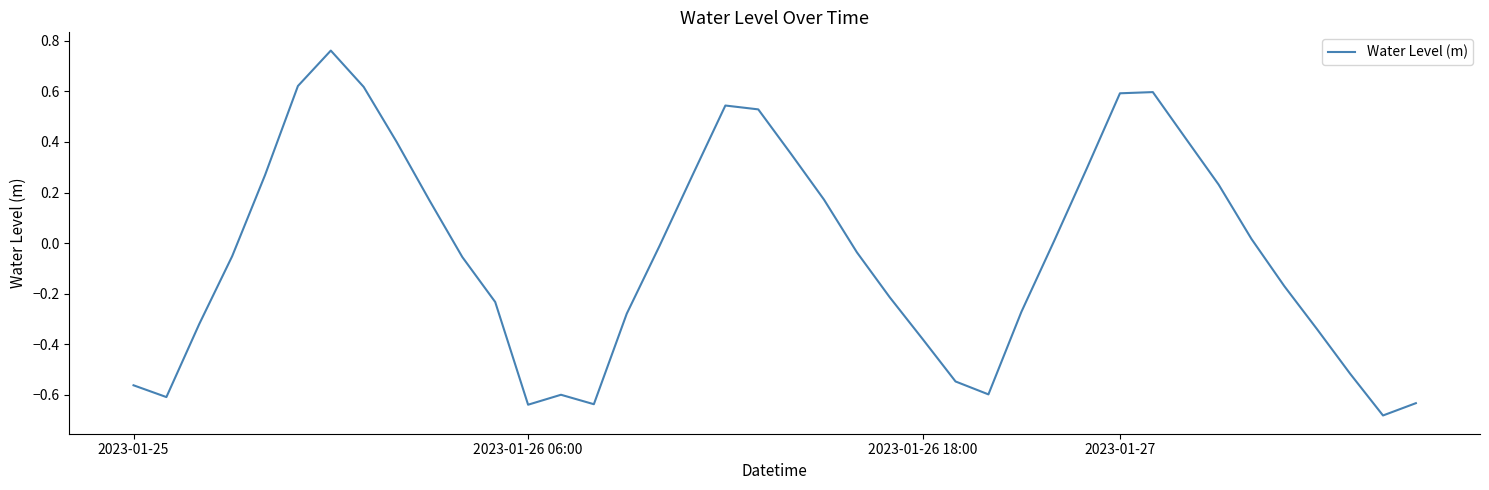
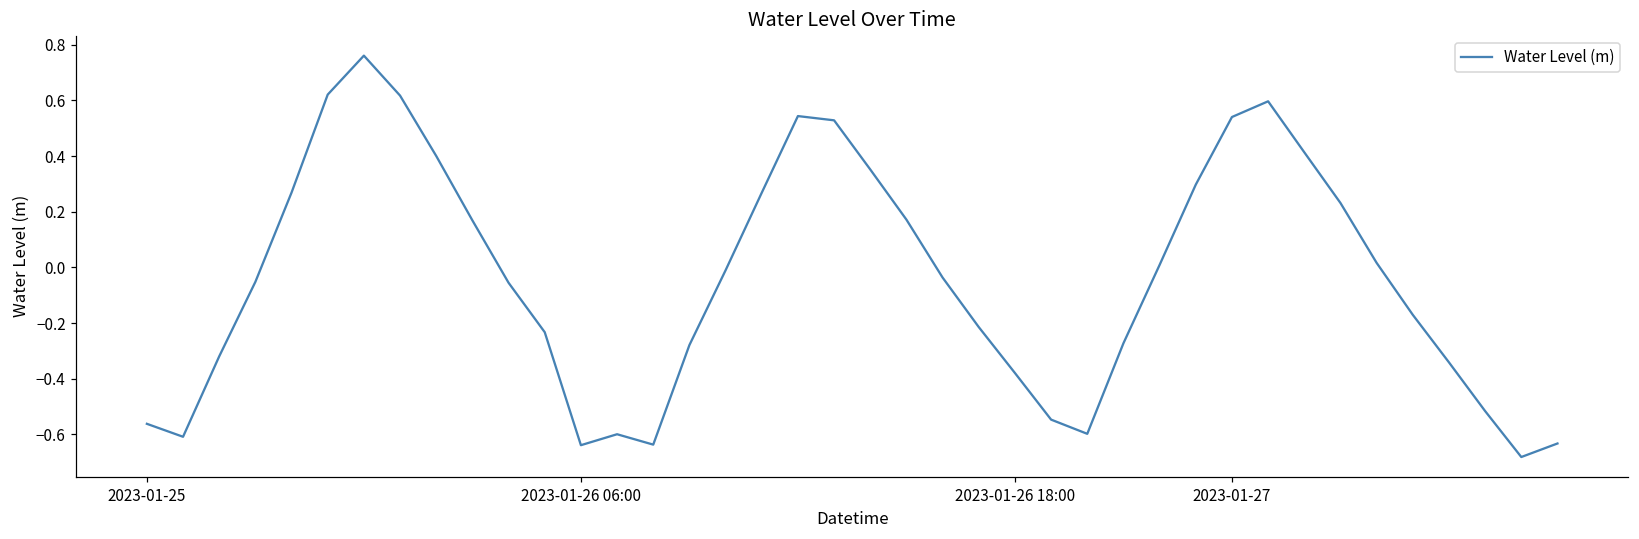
  {
    "2023-01-25": -0.56,
    "2023-01-26 06:00": -0.64,
    "2023-01-26 18:00": -0.38,
-   "2023-01-27": 0.59
+   "2023-01-27": 0.54
  }
